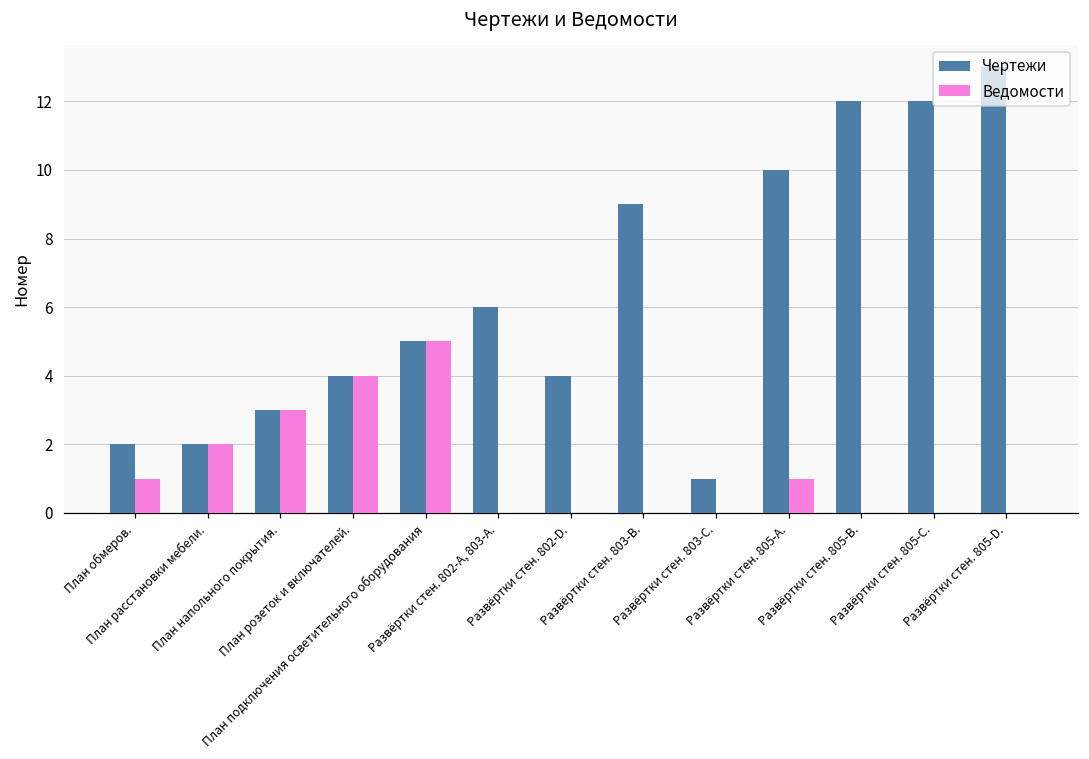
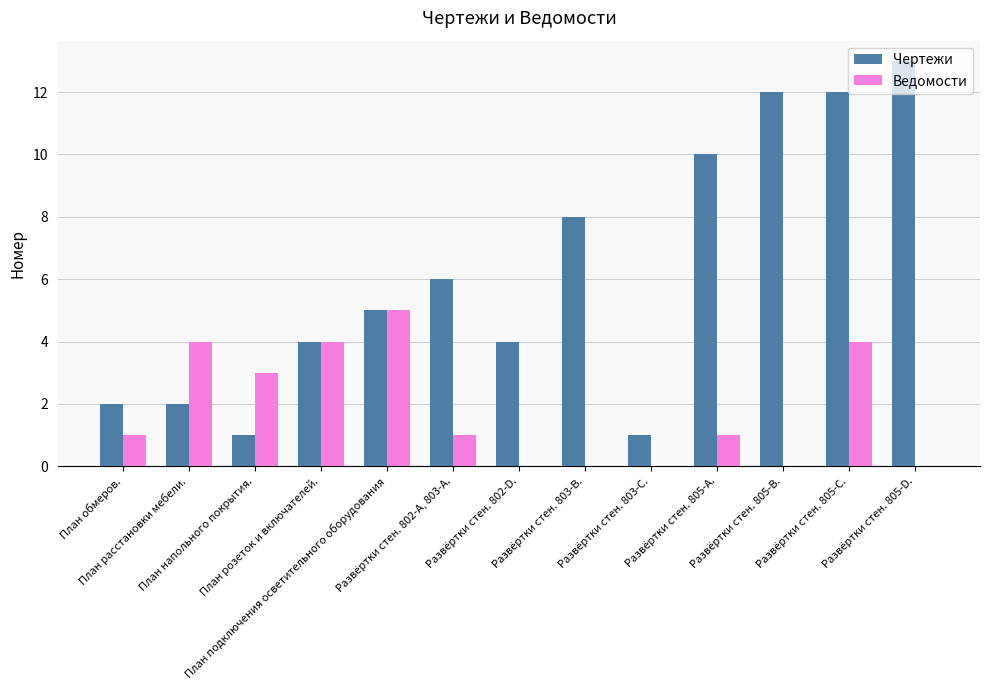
  {
    "Чертежи": {
      "План обмеров.": 2,
      "План расстановки мебели.": 2,
-     "План напольного покрытия.": 3,
+     "План напольного покрытия.": 1,
      "План розеток и включателей.": 4,
      "План подключения осветительного оборудования": 5,
      "Развёртки стен. 802-A, 803-A.": 6,
      "Развёртки стен. 802-D.": 4,
-     "Развёртки стен. 803-B.": 9,
+     "Развёртки стен. 803-B.": 8,
      "Развёртки стен. 803-C.": 1,
      "Развёртки стен. 805-A.": 10,
      "Развёртки стен. 805-B.": 12,
      "Развёртки стен. 805-C.": 12
    },
    "Ведомости": {
      "План обмеров.": 1,
-     "План расстановки мебели.": 2,
+     "План расстановки мебели.": 4,
      "План напольного покрытия.": 3,
      "План розеток и включателей.": 4,
      "План подключения осветительного оборудования": 5,
-     "Развёртки стен. 802-A, 803-A.": 0,
+     "Развёртки стен. 802-A, 803-A.": 1,
      "Развёртки стен. 802-D.": 0,
      "Развёртки стен. 803-B.": 0,
      "Развёртки стен. 803-C.": 0,
      "Развёртки стен. 805-A.": 1,
      "Развёртки стен. 805-B.": 0,
-     "Развёртки стен. 805-C.": 0,
+     "Развёртки стен. 805-C.": 4,
      "Развёртки стен. 805-D.": 0
    }
  }
